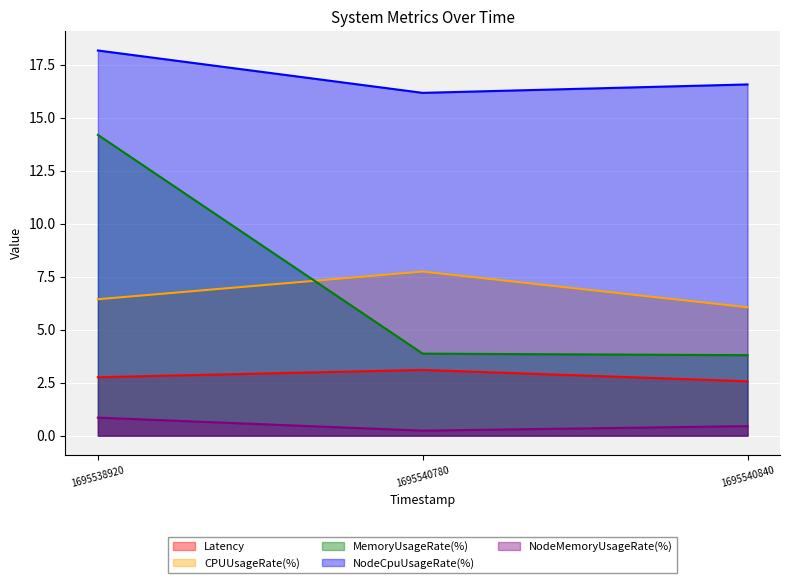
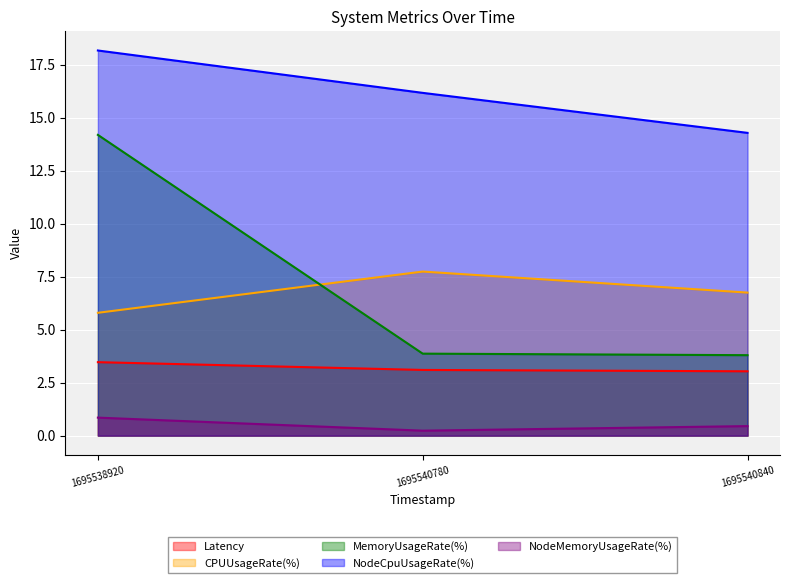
  {
    "Latency": {
-     "1695538920": 2.8,
+     "1695538920": 3.5,
      "1695540780": 3.1,
-     "1695540840": 2.6
+     "1695540840": 3.0
    },
    "CPUUsageRate(%)": {
-     "1695538920": 6.4,
+     "1695538920": 5.8,
      "1695540780": 7.7,
-     "1695540840": 6.1
+     "1695540840": 6.8
    },
    "MemoryUsageRate(%)": {
      "1695538920": 14.2,
      "1695540780": 3.9,
      "1695540840": 3.8
    },
    "NodeCpuUsageRate(%)": {
      "1695538920": 18.2,
      "1695540780": 16.2,
-     "1695540840": 16.6
+     "1695540840": 14.3
    },
    "NodeMemoryUsageRate(%)": {
      "1695538920": 0.9,
      "1695540780": 0.2,
      "1695540840": 0.5
    }
  }
